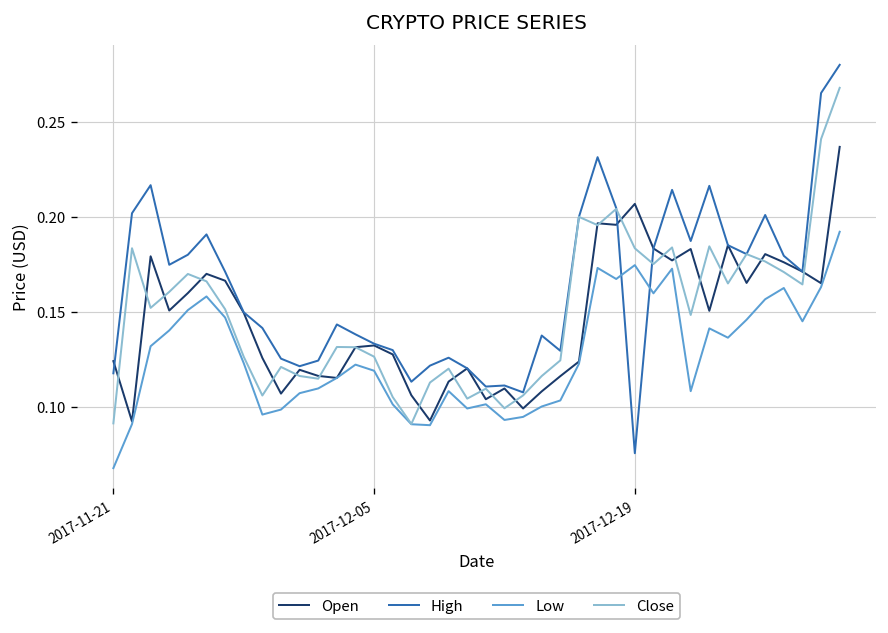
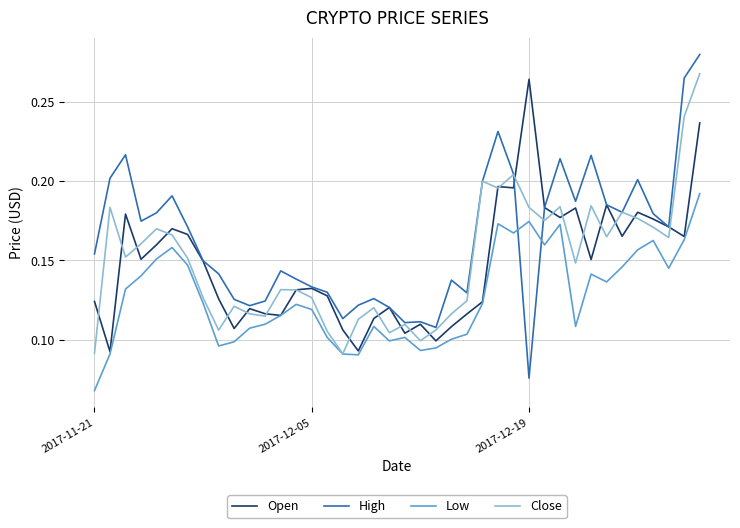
  {
    "Open": {
      "2017-11-21": 0.124,
-     "2017-12-19": 0.207
+     "2017-12-19": 0.264
    },
    "High": {
-     "2017-11-21": 0.118,
+     "2017-11-21": 0.154,
      "2017-12-19": 0.076
    }
  }
